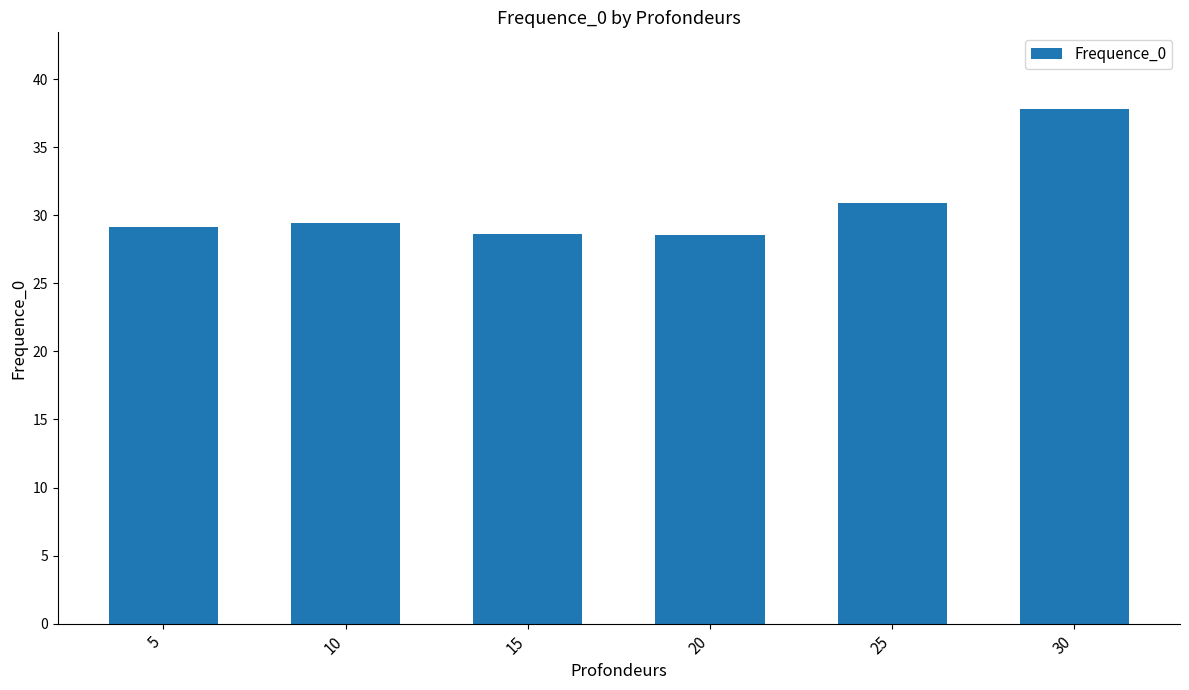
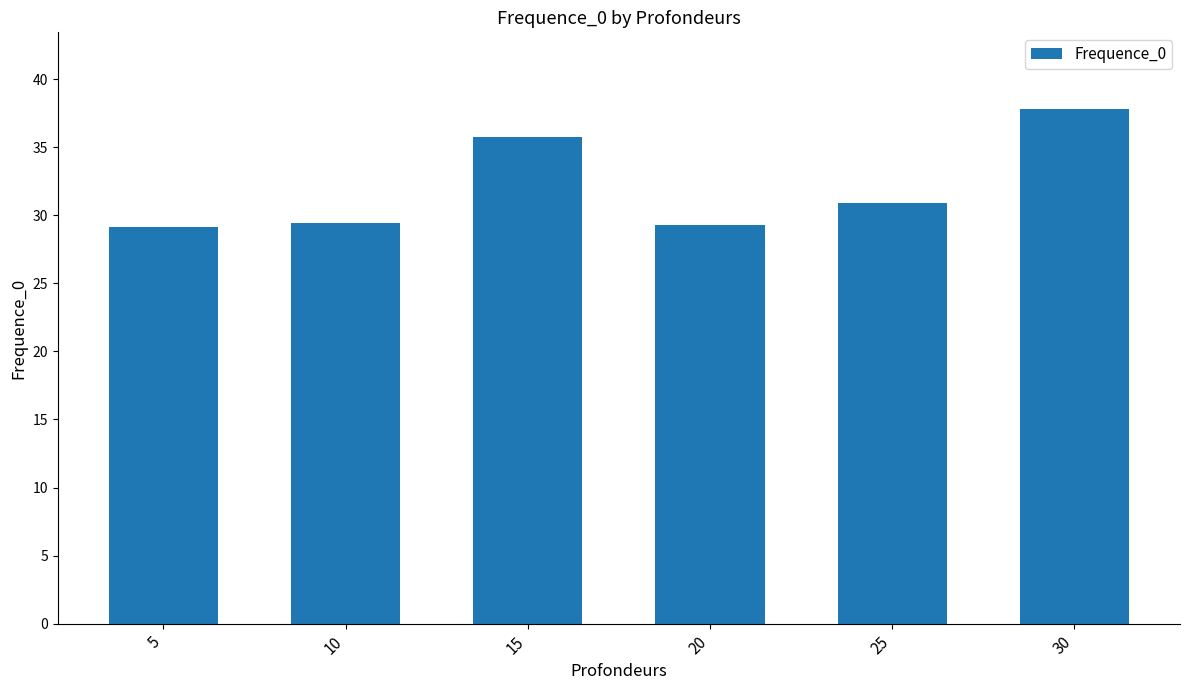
  {
    "5": 29.2,
    "10": 29.4,
-   "15": 28.6,
-   "20": 28.6,
+   "15": 35.7,
+   "20": 29.3,
    "25": 30.9,
    "30": 37.8
  }
